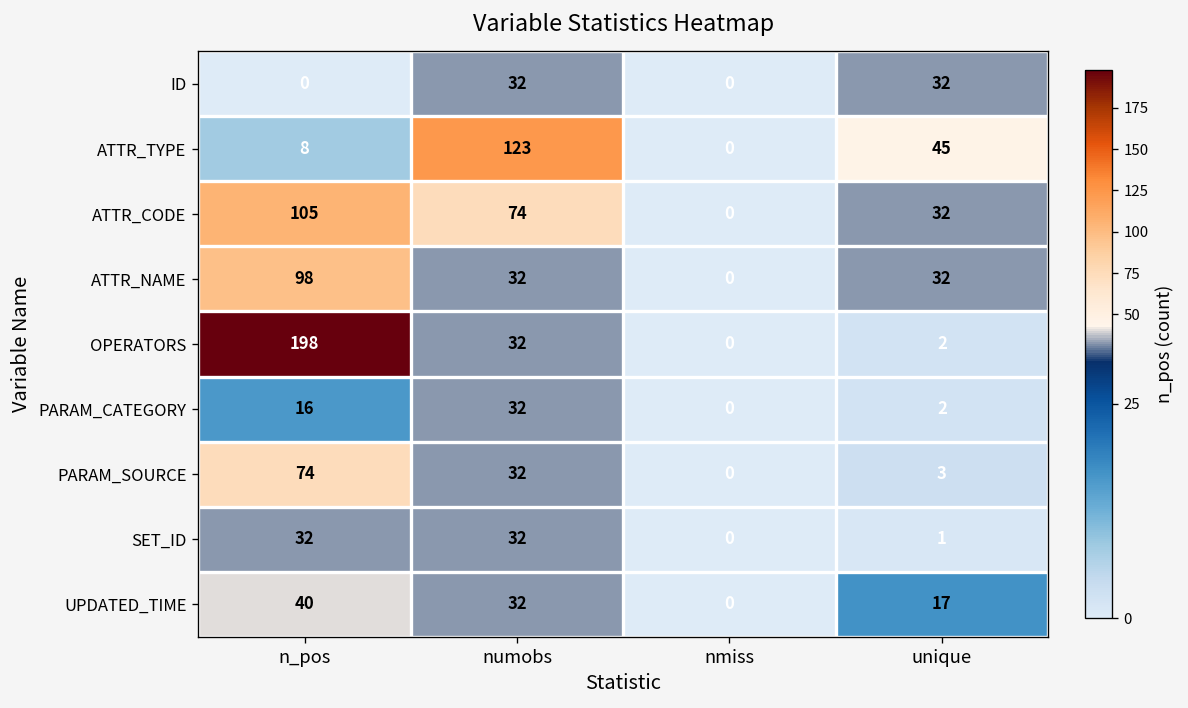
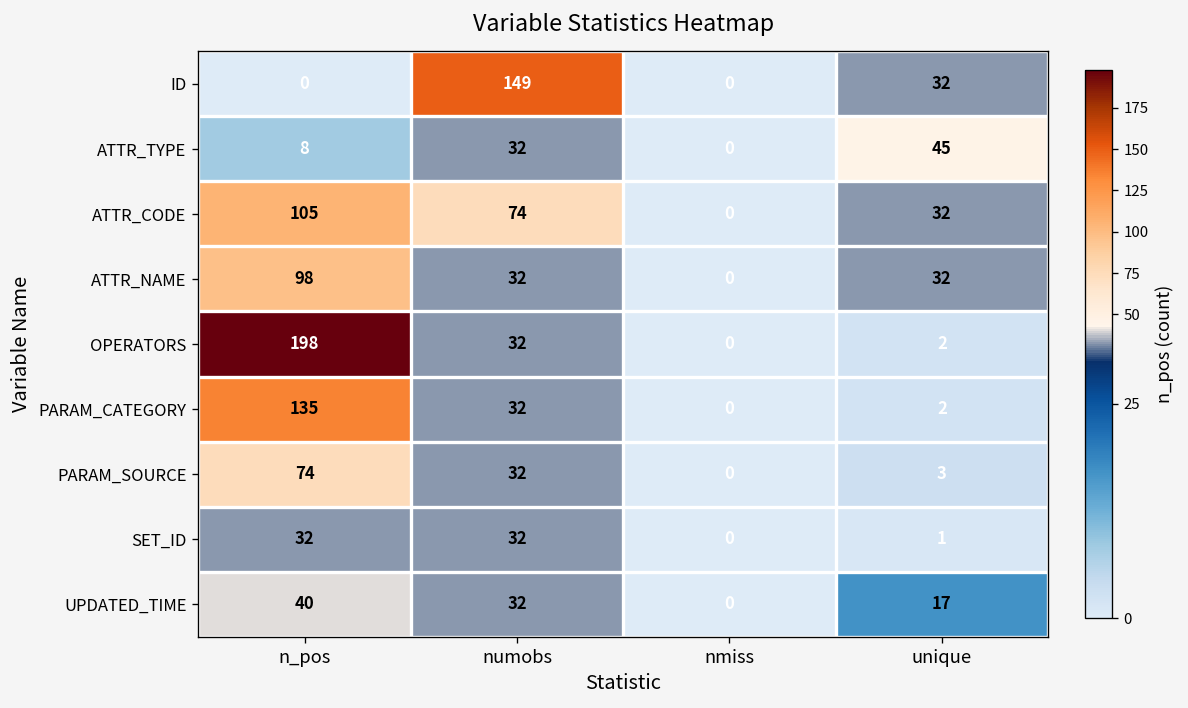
  {
    "ID": {
-     "numobs": 32,
+     "numobs": 149,
      "unique": 32
    },
    "ATTR_TYPE": {
      "n_pos": 8,
-     "numobs": 123,
+     "numobs": 32,
      "unique": 45
    },
    "ATTR_CODE": {
      "n_pos": 105,
      "numobs": 74,
      "unique": 32
    },
    "ATTR_NAME": {
      "n_pos": 98,
      "numobs": 32,
      "unique": 32
    },
    "OPERATORS": {
      "n_pos": 198,
      "numobs": 32
    },
    "PARAM_CATEGORY": {
-     "n_pos": 16,
+     "n_pos": 135,
      "numobs": 32
    },
    "PARAM_SOURCE": {
      "n_pos": 74,
      "numobs": 32,
      "unique": 3
    },
    "SET_ID": {
      "n_pos": 32,
      "numobs": 32
    },
    "UPDATED_TIME": {
      "n_pos": 40,
      "numobs": 32,
      "unique": 17
    }
  }
